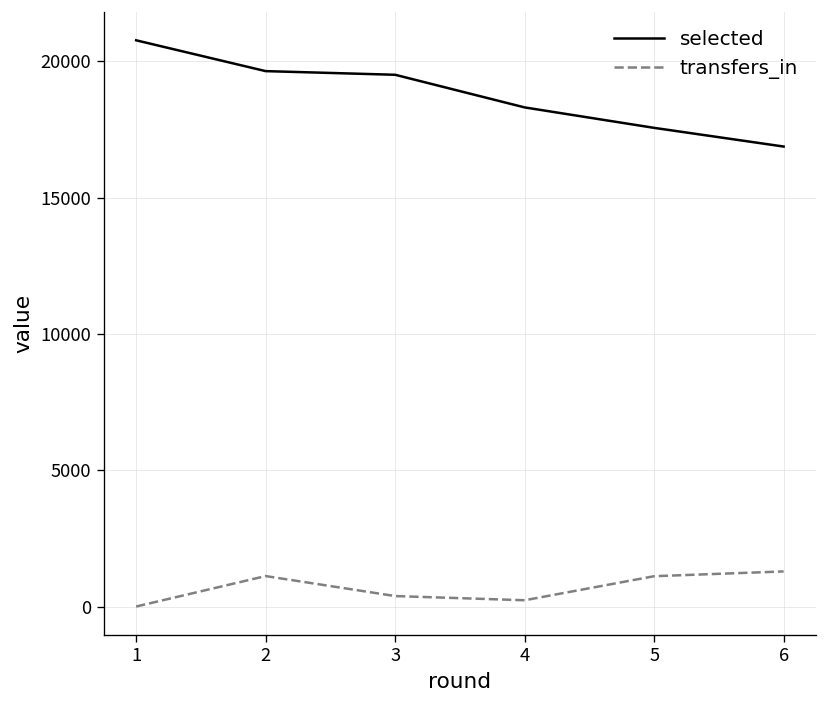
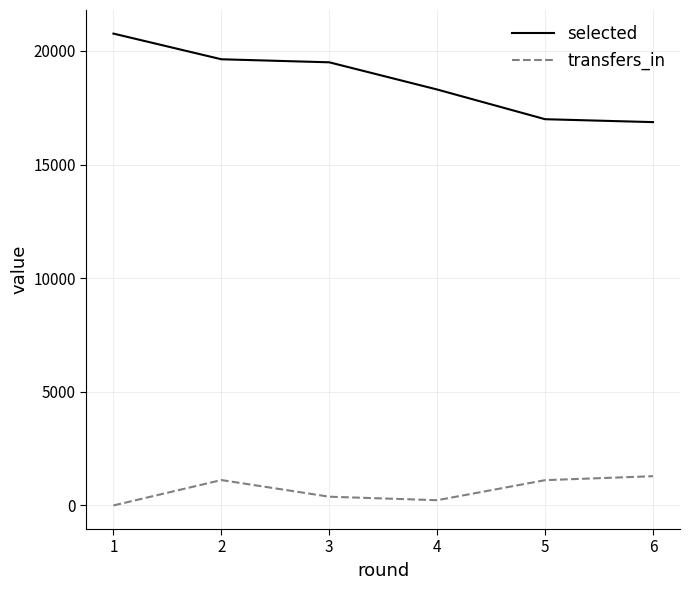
  {
    "selected": {
      "1": 20800,
      "2": 19600,
      "3": 19500,
      "4": 18300,
-     "5": 17600,
+     "5": 17000,
      "6": 16900
    },
    "transfers_in": {
      "1": 0,
      "2": 1100,
      "3": 400,
      "4": 200,
      "5": 1100,
      "6": 1300
    }
  }
